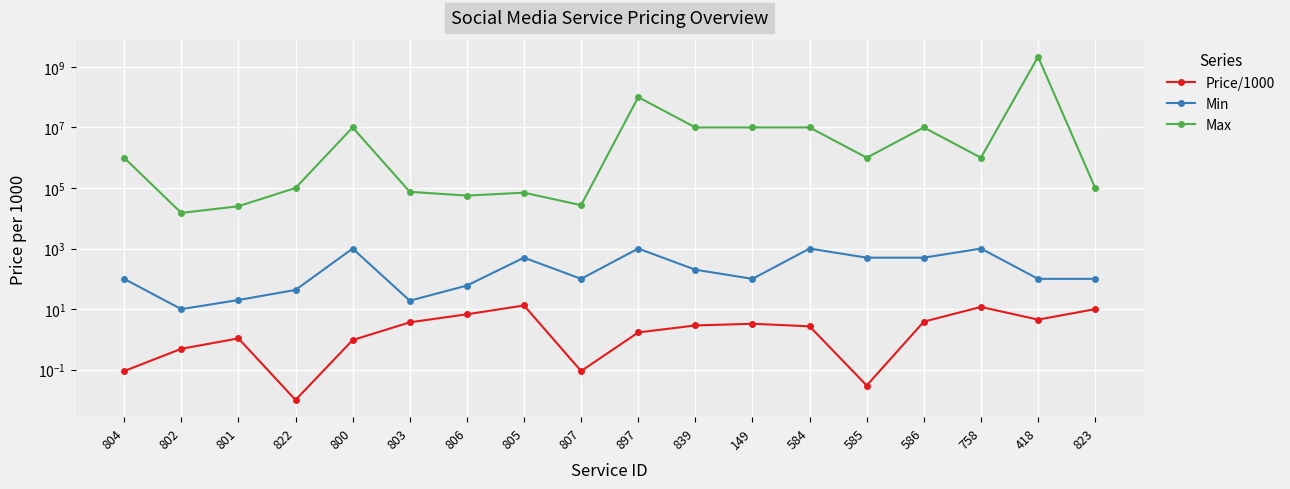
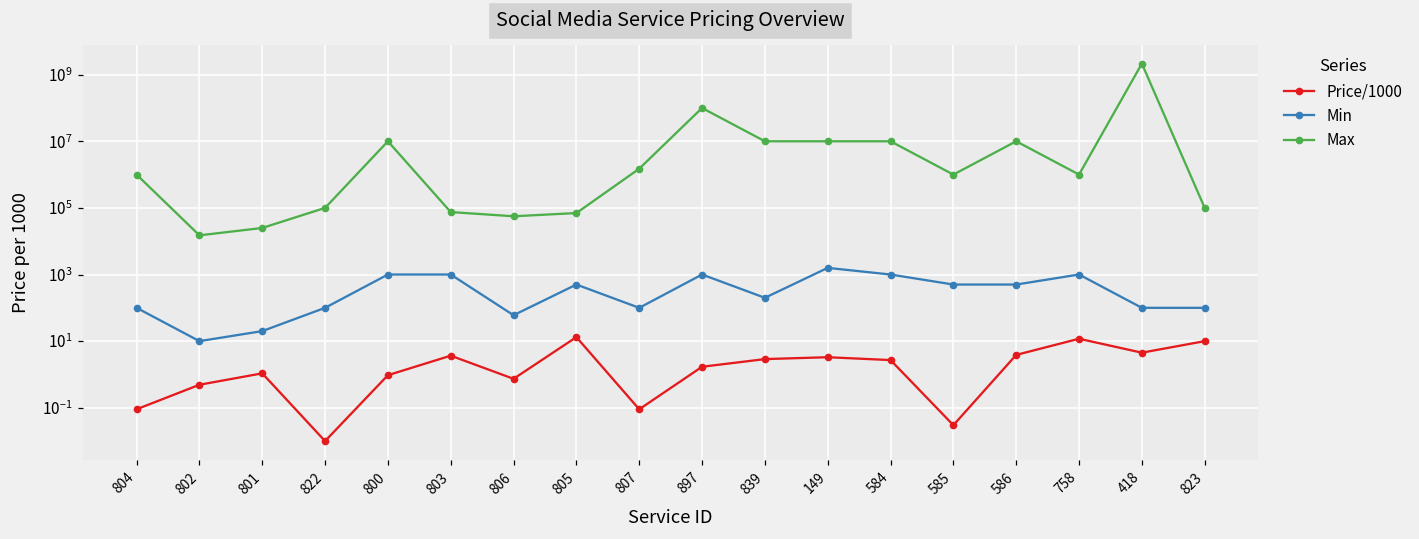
  {
    "Price/1000": {
      "804": 0.1,
      "802": 0.5,
      "801": 1.1,
      "822": 0.010,
      "800": 1.0,
      "803": 4,
-     "806": 7,
+     "806": 0.7,
      "805": 10,
      "807": 0.1,
      "897": 2,
      "839": 3,
      "149": 3,
      "584": 3,
      "585": 0.03,
      "586": 4,
      "758": 12,
      "418": 5,
      "823": 10
    },
    "Min": {
      "804": 100,
      "802": 10,
      "801": 20,
-     "822": 40,
+     "822": 100,
      "800": 1000,
-     "803": 20,
+     "803": 1000,
      "806": 60,
      "805": 500,
      "807": 100,
      "897": 1000,
      "839": 200,
-     "149": 100,
+     "149": 2000,
      "584": 1000,
      "585": 500,
      "586": 500,
      "758": 1000,
      "418": 100,
      "823": 100
    },
    "Max": {
      "804": 1000000,
      "802": 20000,
      "801": 30000,
      "822": 100000,
      "800": 10000000,
      "803": 70000,
      "806": 60000,
      "805": 70000,
-     "807": 30000,
+     "807": 2000000,
      "897": 100000000,
      "839": 10000000,
      "149": 10000000,
      "584": 10000000,
      "585": 1000000,
      "586": 10000000,
      "758": 1000000,
      "418": 2000000000,
      "823": 100000
    }
  }
